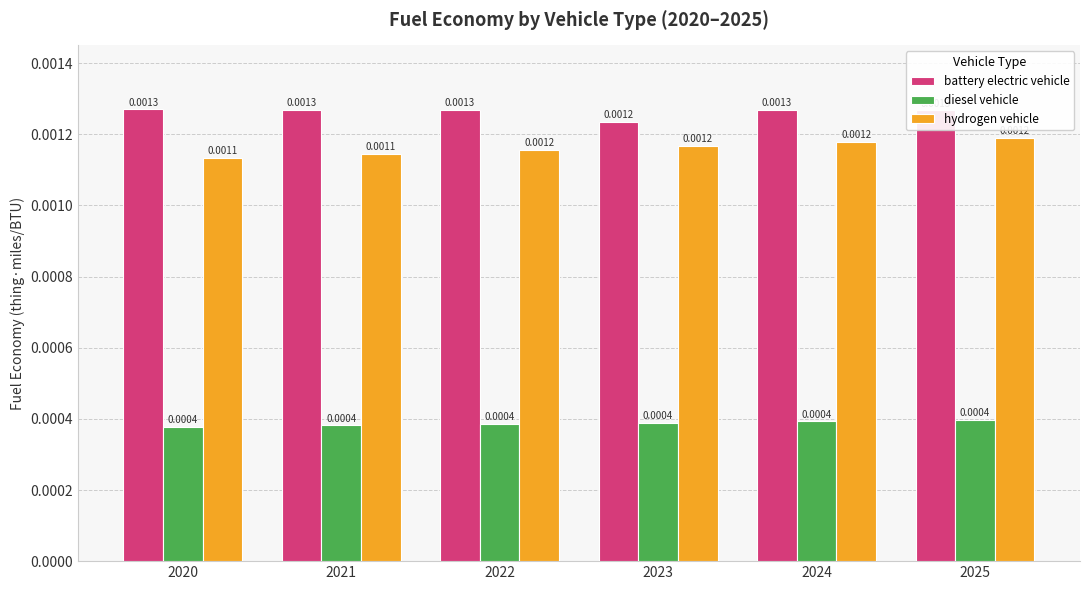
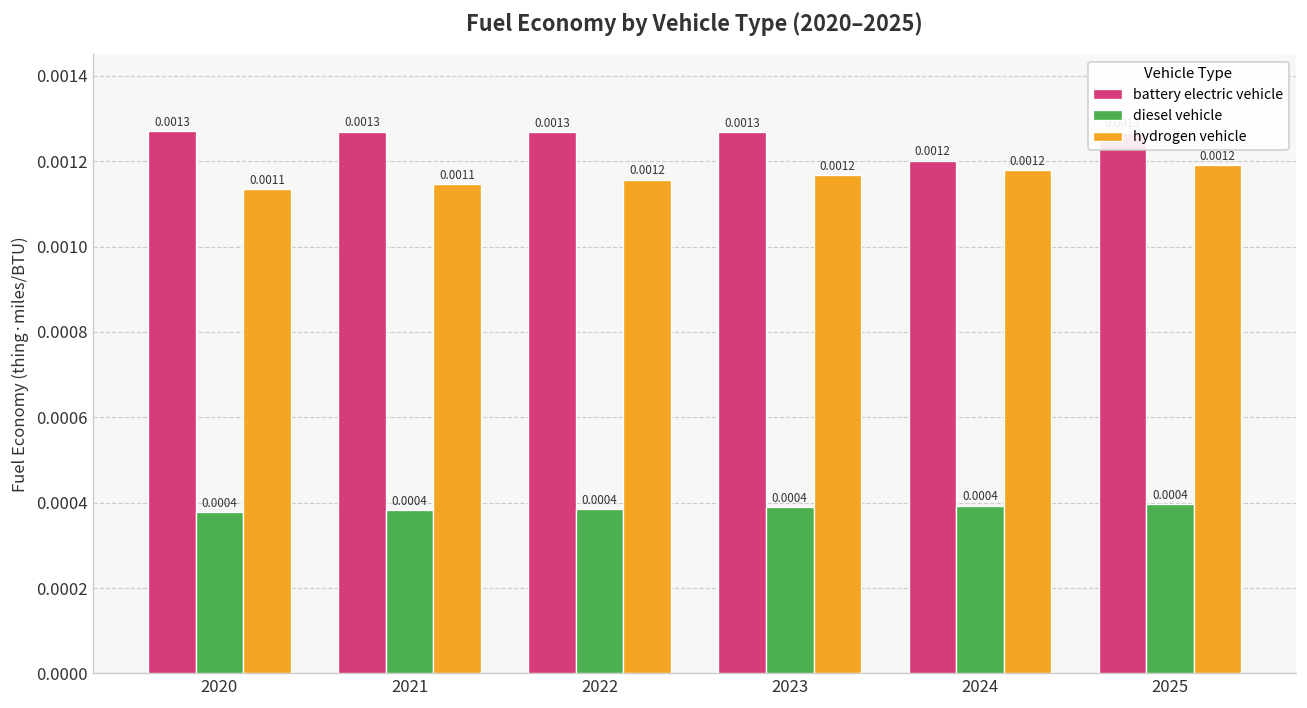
  {
    "battery electric vehicle": {
      "2020": 0.0013,
      "2021": 0.0013,
      "2022": 0.0013,
-     "2023": 0.0012,
-     "2024": 0.0013
+     "2023": 0.0013,
+     "2024": 0.0012
    },
    "diesel vehicle": {
      "2020": 0.0004,
      "2021": 0.0004,
      "2022": 0.0004,
      "2023": 0.0004,
      "2024": 0.0004,
      "2025": 0.0004
    },
    "hydrogen vehicle": {
      "2020": 0.0011,
      "2021": 0.0011,
      "2022": 0.0012,
      "2023": 0.0012,
      "2024": 0.0012
    }
  }
